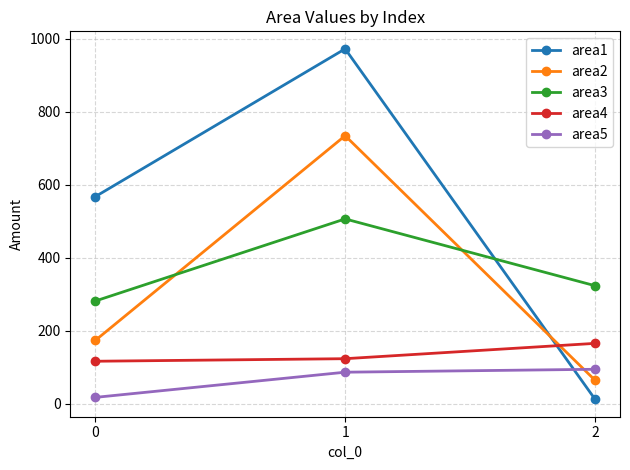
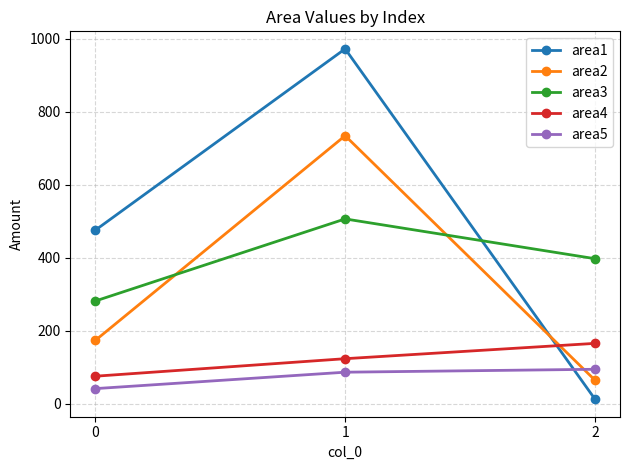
  {
    "area1": {
-     "0": 570,
+     "0": 480,
      "1": 970,
      "2": 10
    },
    "area2": {
      "0": 170,
      "1": 730,
      "2": 60
    },
    "area3": {
      "0": 280,
      "1": 510,
-     "2": 320
+     "2": 400
    },
    "area4": {
-     "0": 120,
+     "0": 80,
      "1": 120,
      "2": 170
    },
    "area5": {
-     "0": 20,
+     "0": 40,
      "1": 90,
      "2": 90
    }
  }
